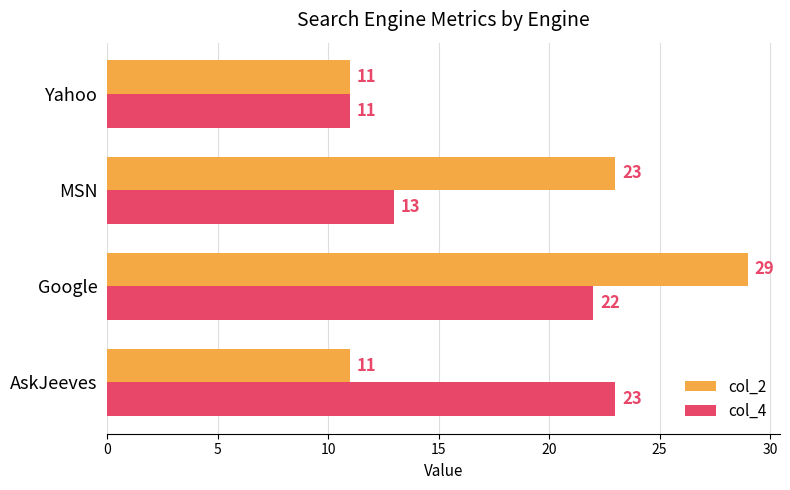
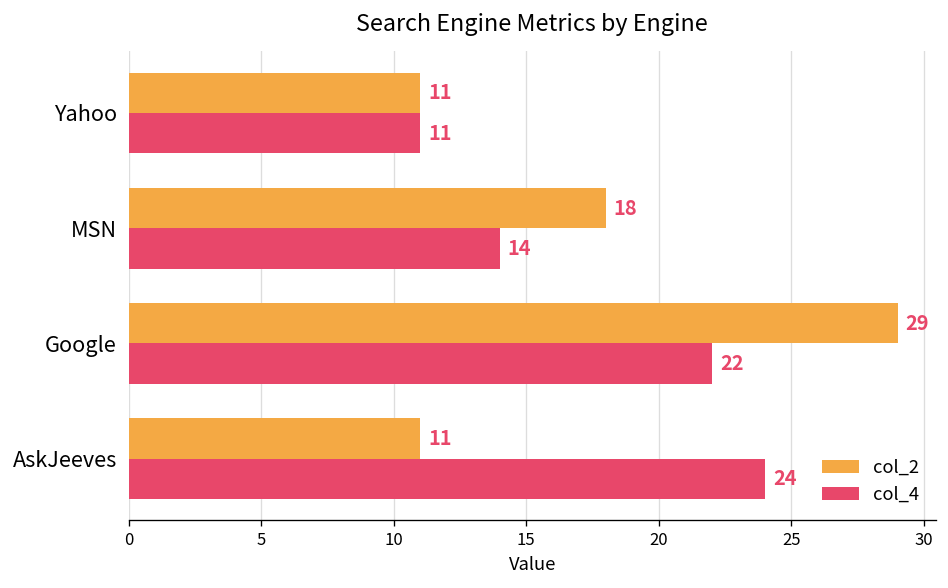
  {
    "col_2": {
      "Yahoo": 11,
-     "MSN": 23,
+     "MSN": 18,
      "Google": 29,
      "AskJeeves": 11
    },
    "col_4": {
      "Yahoo": 11,
-     "MSN": 13,
+     "MSN": 14,
      "Google": 22,
-     "AskJeeves": 23
+     "AskJeeves": 24
    }
  }
